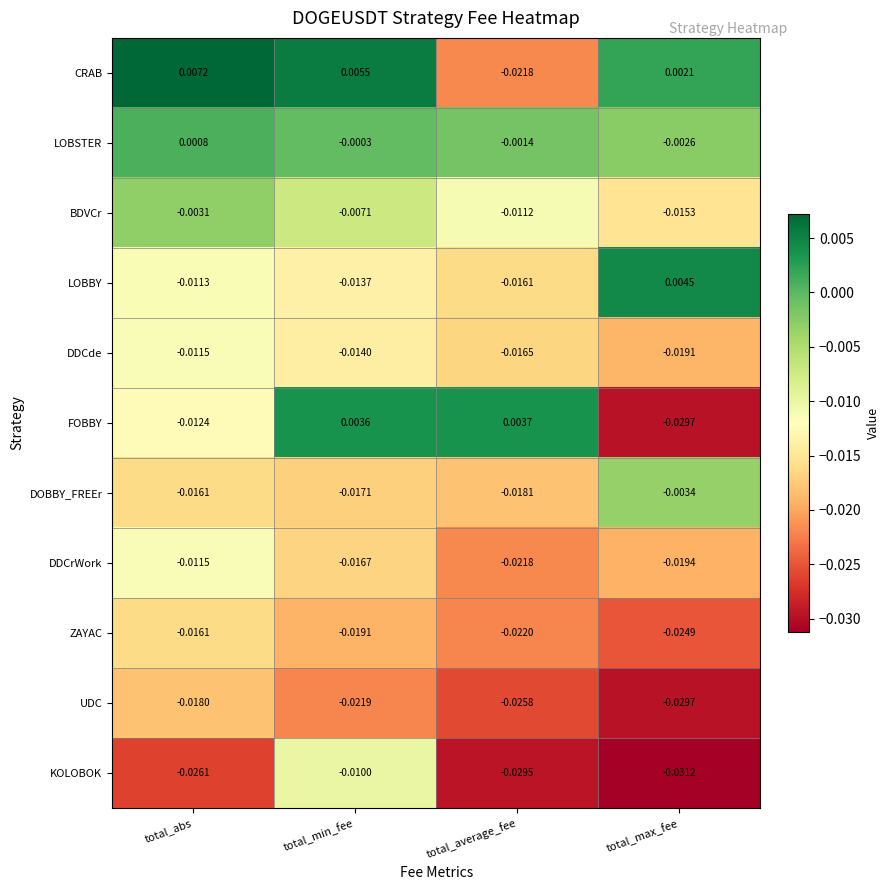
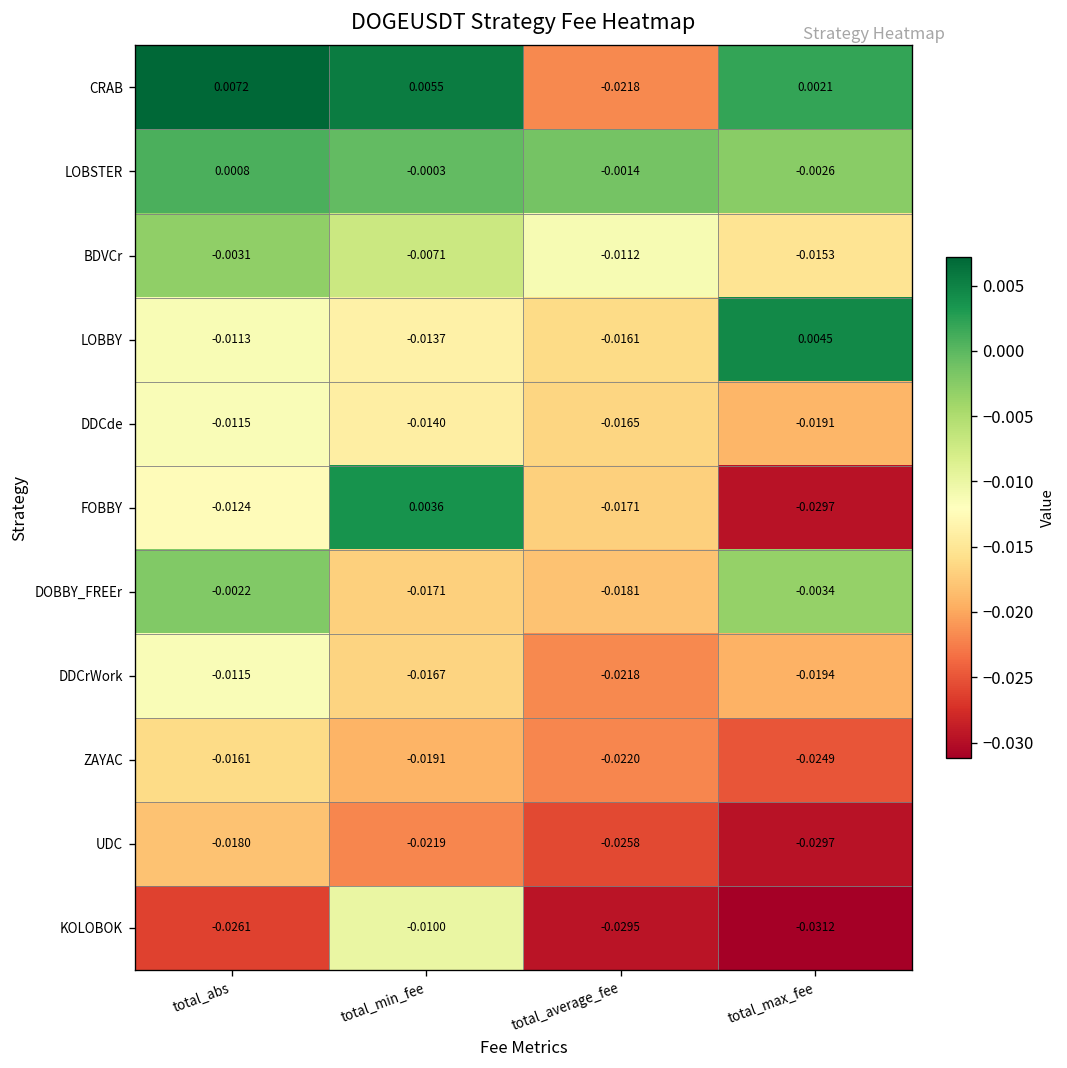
  {
    "CRAB": {
      "total_abs": 0.0072,
      "total_min_fee": 0.0055,
      "total_average_fee": -0.0218,
      "total_max_fee": 0.0021
    },
    "LOBSTER": {
      "total_abs": 0.0008,
      "total_min_fee": -0.0003,
      "total_average_fee": -0.0014,
      "total_max_fee": -0.0026
    },
    "BDVCr": {
      "total_abs": -0.0031,
      "total_min_fee": -0.0071,
      "total_average_fee": -0.0112,
      "total_max_fee": -0.0153
    },
    "LOBBY": {
      "total_abs": -0.0113,
      "total_min_fee": -0.0137,
      "total_average_fee": -0.0161,
      "total_max_fee": 0.0045
    },
    "DDCde": {
      "total_abs": -0.0115,
      "total_min_fee": -0.0140,
      "total_average_fee": -0.0165,
      "total_max_fee": -0.0191
    },
    "FOBBY": {
      "total_abs": -0.0124,
      "total_min_fee": 0.0036,
-     "total_average_fee": 0.0037,
+     "total_average_fee": -0.0171,
      "total_max_fee": -0.0297
    },
    "DOBBY_FREEr": {
-     "total_abs": -0.0161,
+     "total_abs": -0.0022,
      "total_min_fee": -0.0171,
      "total_average_fee": -0.0181,
      "total_max_fee": -0.0034
    },
    "DDCrWork": {
      "total_abs": -0.0115,
      "total_min_fee": -0.0167,
      "total_average_fee": -0.0218,
      "total_max_fee": -0.0194
    },
    "ZAYAC": {
      "total_abs": -0.0161,
      "total_min_fee": -0.0191,
      "total_average_fee": -0.0220,
      "total_max_fee": -0.0249
    },
    "UDC": {
      "total_abs": -0.0180,
      "total_min_fee": -0.0219,
      "total_average_fee": -0.0258,
      "total_max_fee": -0.0297
    },
    "KOLOBOK": {
      "total_abs": -0.0261,
      "total_min_fee": -0.0100,
      "total_average_fee": -0.0295,
      "total_max_fee": -0.0312
    }
  }
